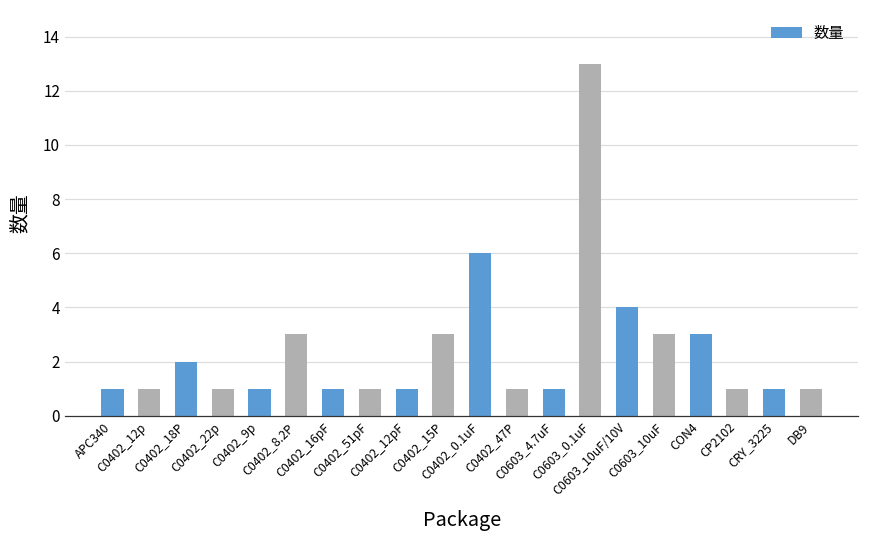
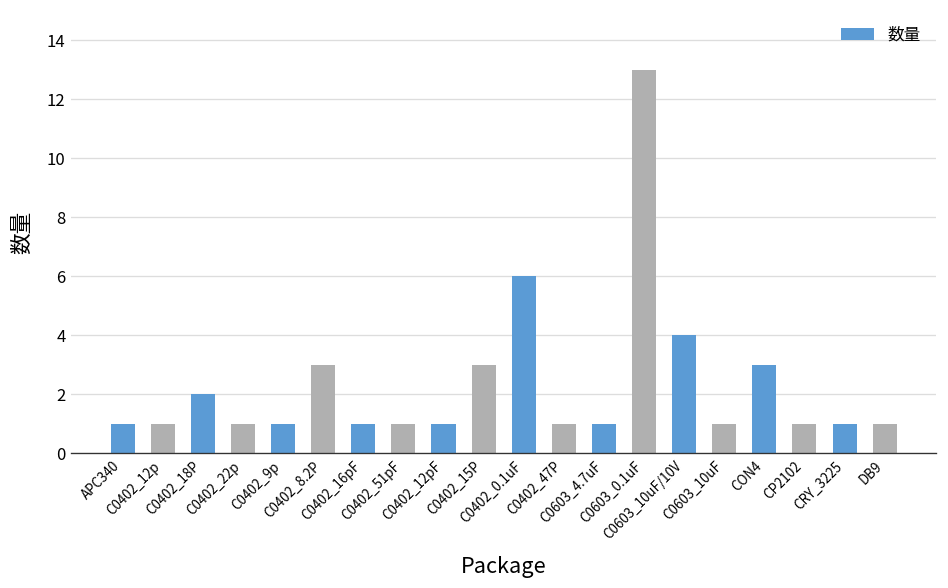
  {
    "APC340": 1,
    "C0402_12p": 1,
    "C0402_18P": 2,
    "C0402_22p": 1,
    "C0402_9p": 1,
    "C0402_8.2P": 3,
    "C0402_16pF": 1,
    "C0402_51pF": 1,
    "C0402_12pF": 1,
    "C0402_15P": 3,
    "C0402_0.1uF": 6,
    "C0402_47P": 1,
    "C0603_4.7uF": 1,
    "C0603_0.1uF": 13,
    "C0603_10uF/10V": 4,
-   "C0603_10uF": 3,
+   "C0603_10uF": 1,
    "CON4": 3,
    "CP2102": 1,
    "CRY_3225": 1,
    "DB9": 1
  }
